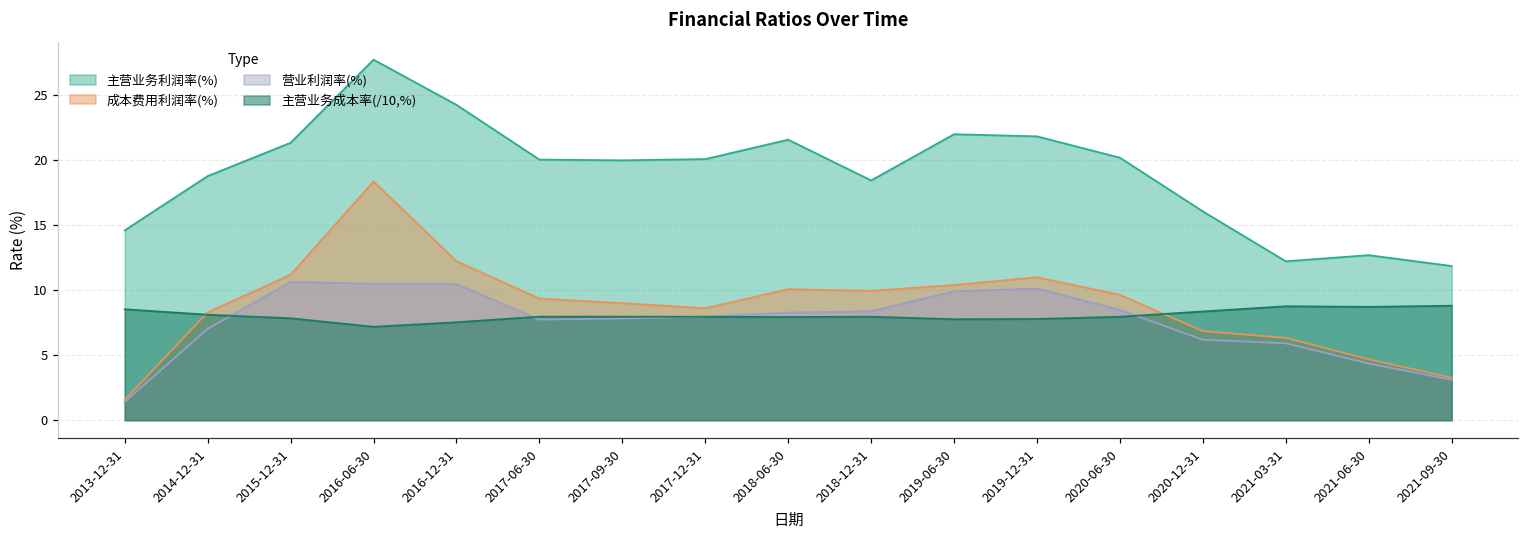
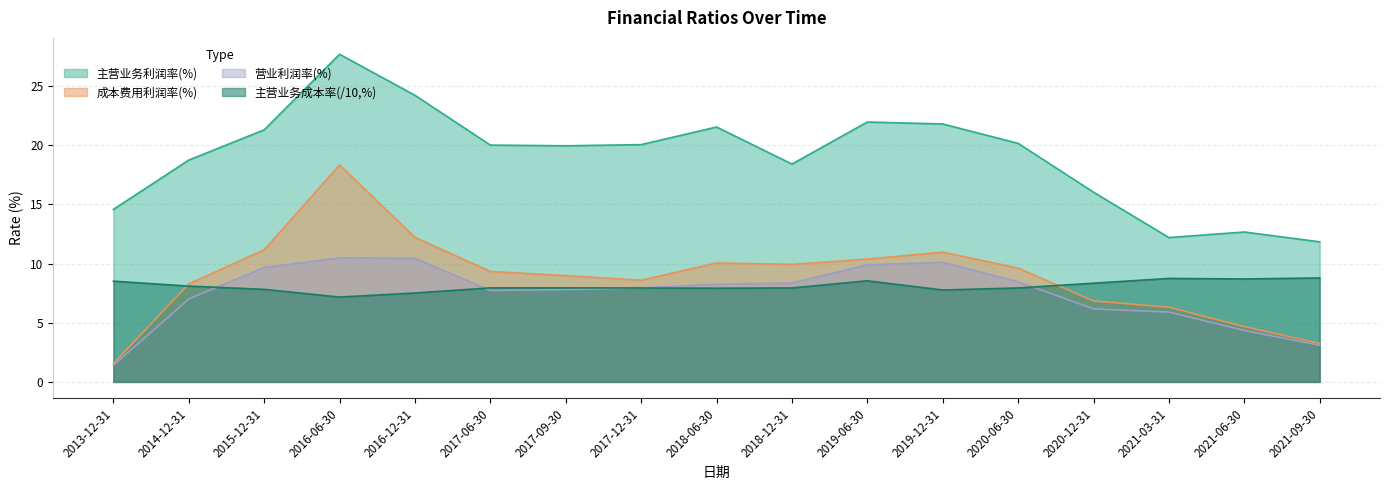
  {
    "主营业务利润率(%)": {
      "2013-12-31": 14.6,
      "2014-12-31": 18.8,
      "2015-12-31": 21.3,
      "2016-06-30": 27.7,
      "2016-12-31": 24.2,
      "2017-06-30": 20.0,
      "2017-09-30": 20.0,
      "2017-12-31": 20.1,
      "2018-06-30": 21.5,
      "2018-12-31": 18.4,
      "2019-06-30": 22.0,
      "2019-12-31": 21.8,
      "2020-06-30": 20.2,
      "2020-12-31": 16.0,
      "2021-03-31": 12.2,
      "2021-06-30": 12.7,
      "2021-09-30": 11.8
    },
    "成本费用利润率(%)": {
      "2015-12-31": 11.2,
      "2016-06-30": 18.3,
      "2016-12-31": 12.2,
      "2017-06-30": 9.3,
      "2017-09-30": 9.0,
      "2017-12-31": 8.6,
      "2018-06-30": 10.1,
      "2018-12-31": 9.9,
      "2019-06-30": 10.4,
      "2019-12-31": 11.0,
      "2020-06-30": 9.6,
      "2020-12-31": 6.8,
      "2021-03-31": 6.3,
      "2021-06-30": 4.7
    },
    "营业利润率(%)": {
      "2014-12-31": 7.0,
-     "2015-12-31": 10.6,
+     "2015-12-31": 9.7,
      "2016-06-30": 10.5,
      "2016-12-31": 10.5,
      "2017-06-30": 7.7,
      "2018-06-30": 8.3,
      "2018-12-31": 8.4,
      "2019-06-30": 9.9,
      "2019-12-31": 10.1,
      "2020-06-30": 8.5,
      "2020-12-31": 6.2,
      "2021-03-31": 5.9,
      "2021-06-30": 4.3
    },
    "主营业务成本率(/10,%)": {
      "2013-12-31": 8.5,
      "2015-12-31": 7.8,
      "2016-06-30": 7.2,
      "2016-12-31": 7.5,
      "2017-06-30": 7.9,
      "2018-06-30": 7.9,
      "2018-12-31": 7.9,
-     "2019-06-30": 7.7,
+     "2019-06-30": 8.5,
      "2019-12-31": 7.8,
      "2020-06-30": 7.9,
      "2020-12-31": 8.3,
      "2021-03-31": 8.7,
      "2021-06-30": 8.7,
      "2021-09-30": 8.8
    }
  }
